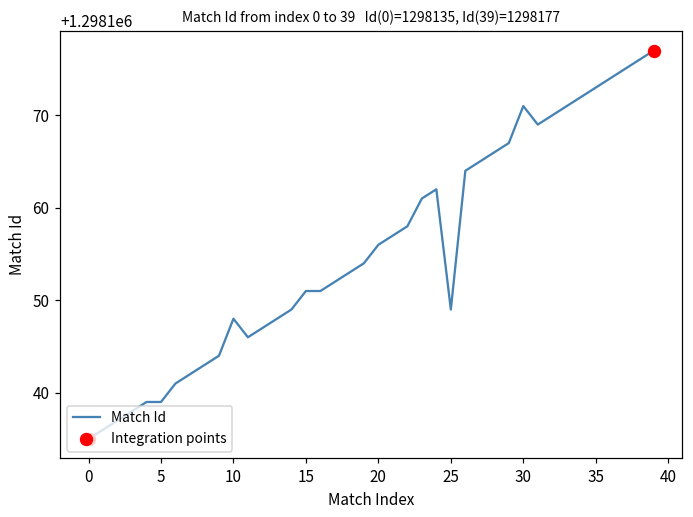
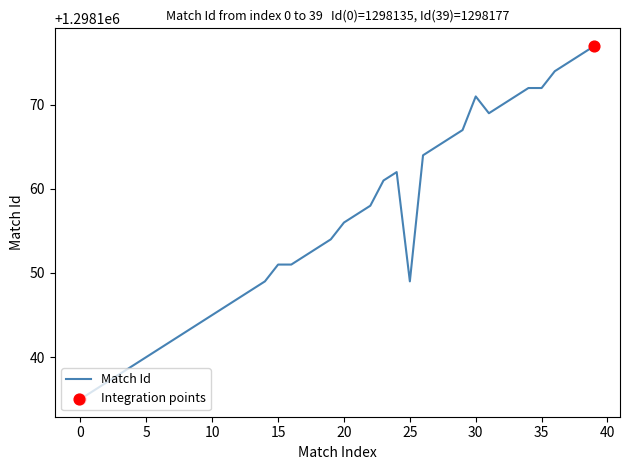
  {
    "Match Id": {
-     "5": 1298139,
-     "10": 1298148,
+     "5": 1298140,
+     "10": 1298145,
      "15": 1298151,
      "20": 1298156,
      "25": 1298149,
      "30": 1298171,
-     "35": 1298173
+     "35": 1298172
    }
  }
